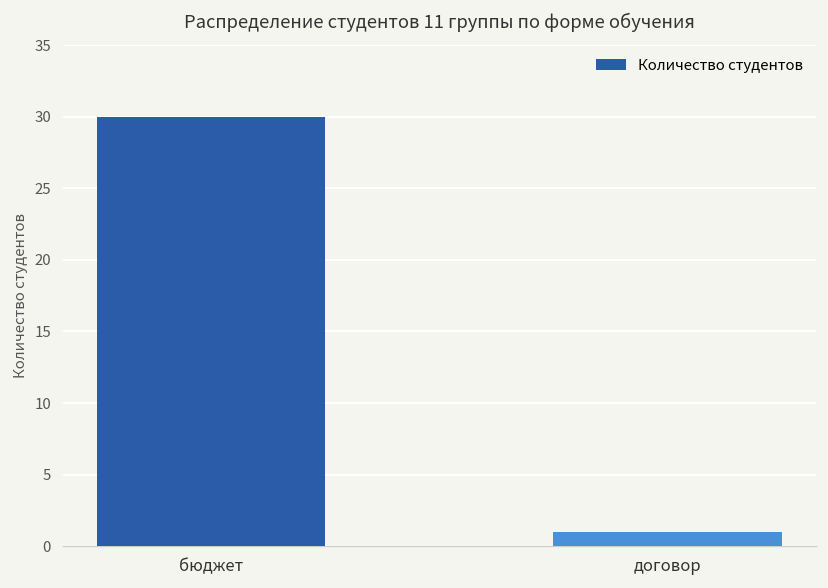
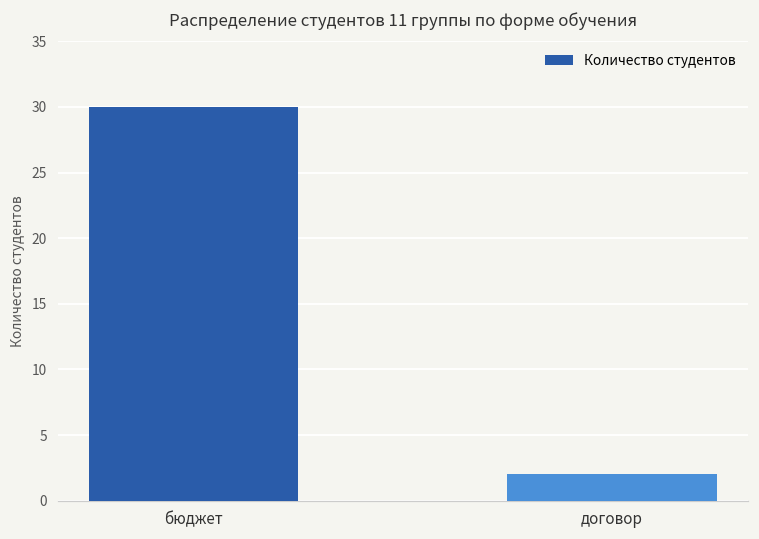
  {
    "бюджет": 30,
-   "договор": 1
+   "договор": 2
  }
